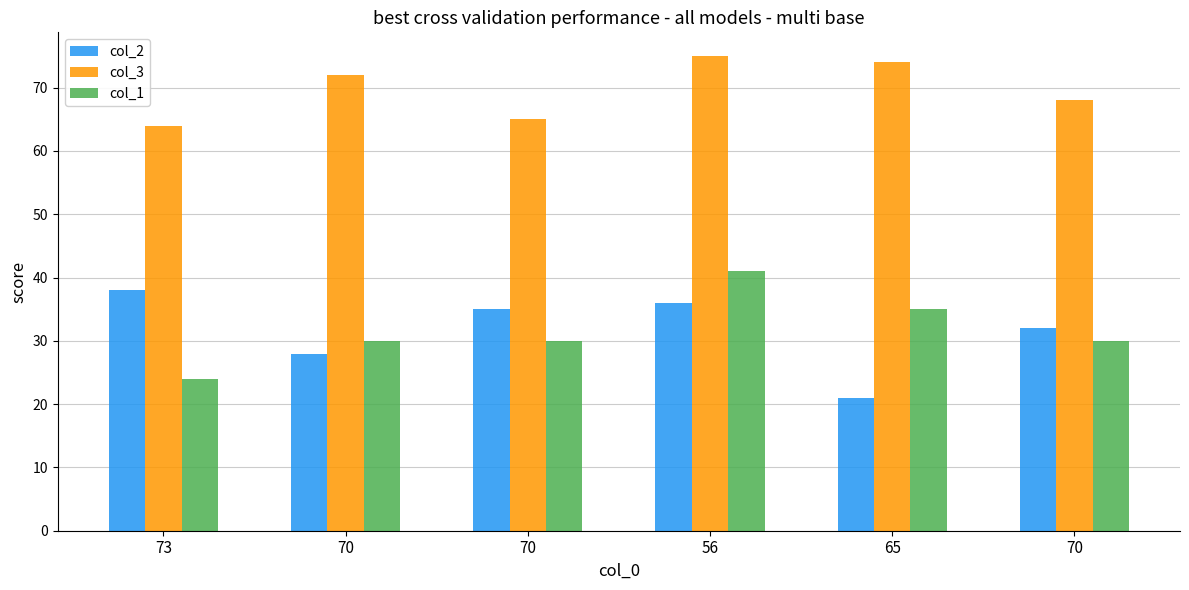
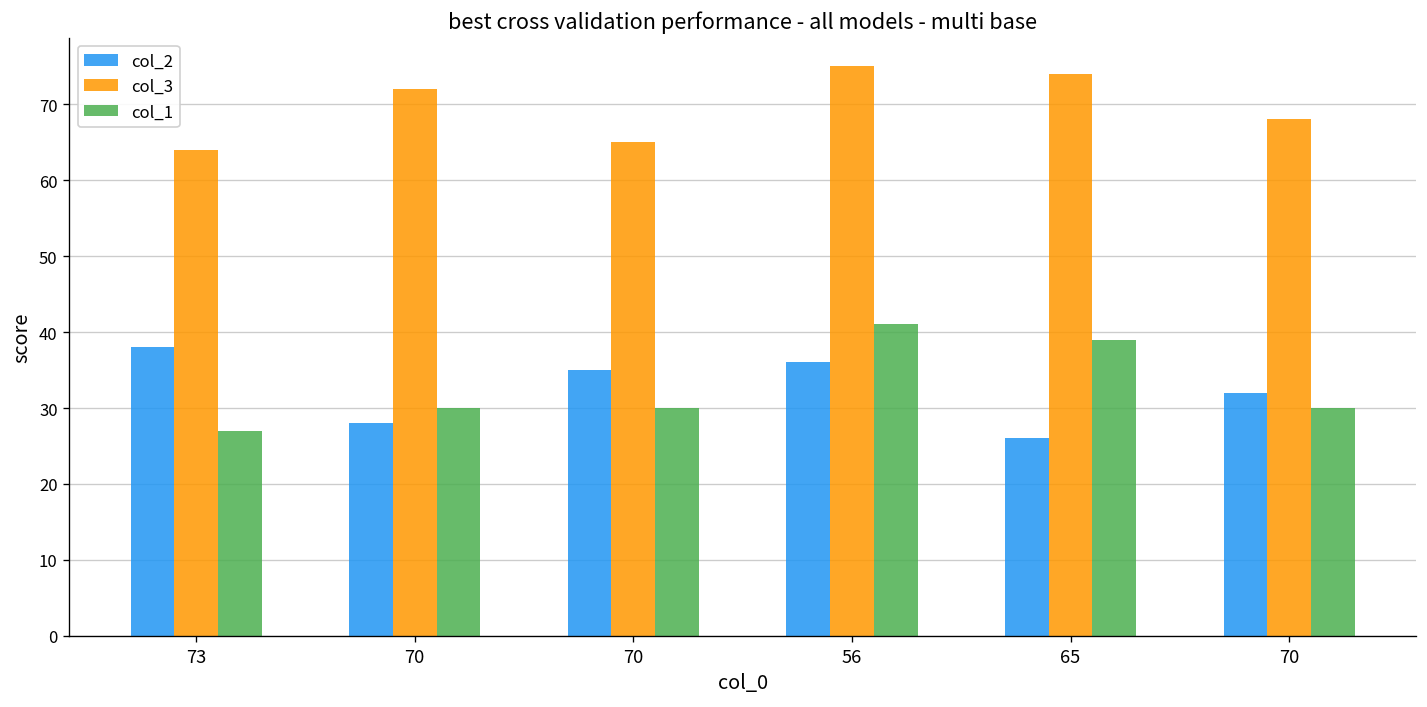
  {
    "col_2": {
      "73": 38,
      "56": 36,
-     "65": 21
+     "65": 26
    },
    "col_3": {
      "73": 64,
      "56": 75,
      "65": 74
    },
    "col_1": {
-     "73": 24,
+     "73": 27,
      "56": 41,
-     "65": 35
+     "65": 39
    }
  }
